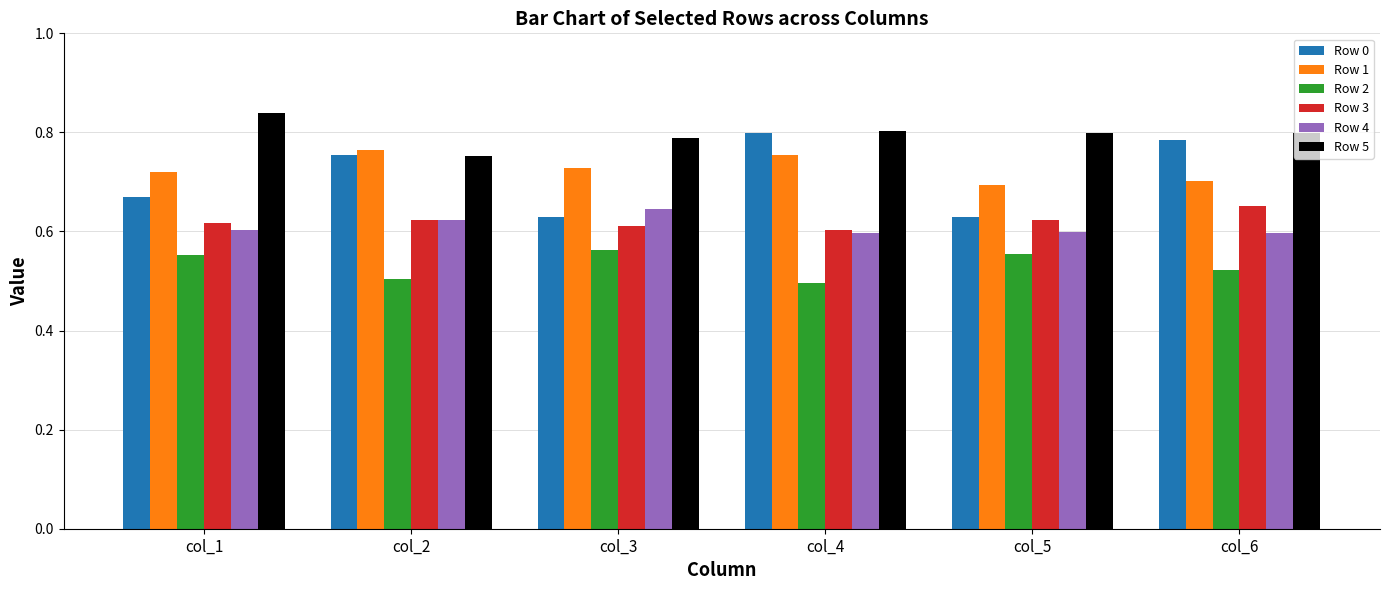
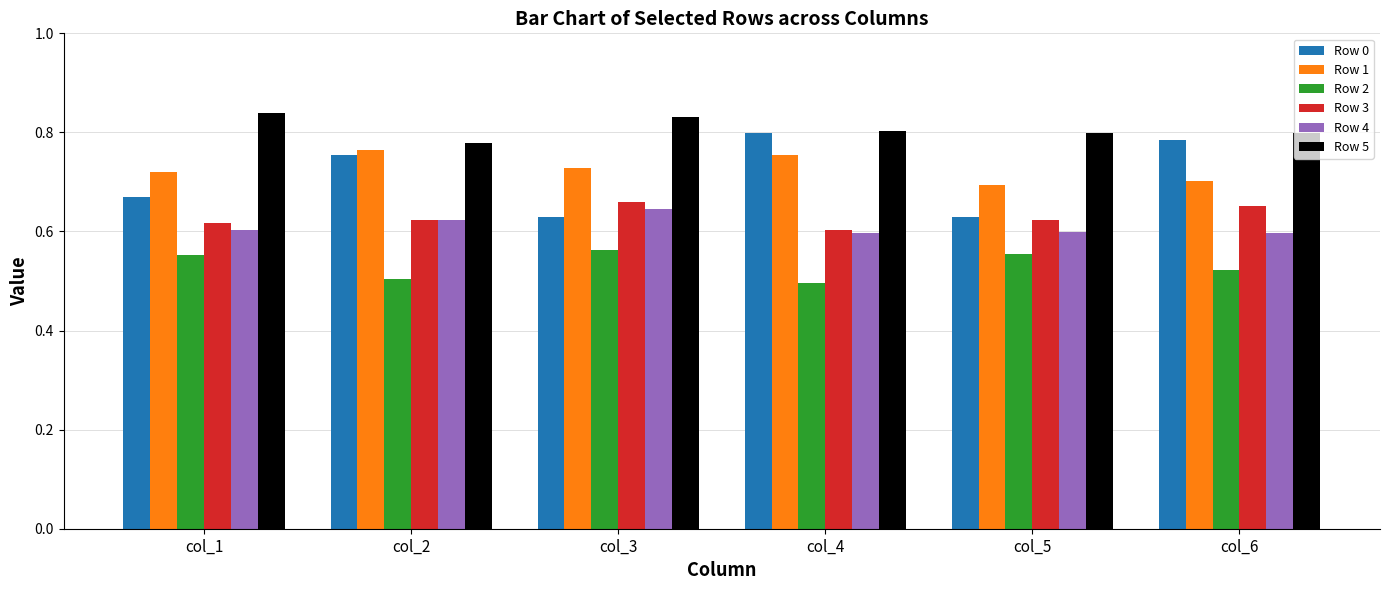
  {
    "Row 0": {
      "col_1": 0.67,
      "col_2": 0.75,
      "col_3": 0.63,
      "col_4": 0.80,
      "col_5": 0.63,
      "col_6": 0.78
    },
    "Row 1": {
      "col_1": 0.72,
      "col_2": 0.76,
      "col_3": 0.73,
      "col_4": 0.75,
      "col_5": 0.69,
      "col_6": 0.70
    },
    "Row 2": {
      "col_1": 0.55,
      "col_2": 0.50,
      "col_3": 0.56,
      "col_4": 0.50,
      "col_5": 0.55,
      "col_6": 0.52
    },
    "Row 3": {
      "col_1": 0.62,
      "col_2": 0.62,
-     "col_3": 0.61,
+     "col_3": 0.66,
      "col_4": 0.60,
      "col_5": 0.62,
      "col_6": 0.65
    },
    "Row 4": {
      "col_1": 0.60,
      "col_2": 0.62,
      "col_3": 0.65,
      "col_4": 0.60,
      "col_5": 0.60,
      "col_6": 0.60
    },
    "Row 5": {
      "col_1": 0.84,
-     "col_2": 0.75,
-     "col_3": 0.79,
+     "col_2": 0.78,
+     "col_3": 0.83,
      "col_4": 0.80,
      "col_5": 0.80
    }
  }
